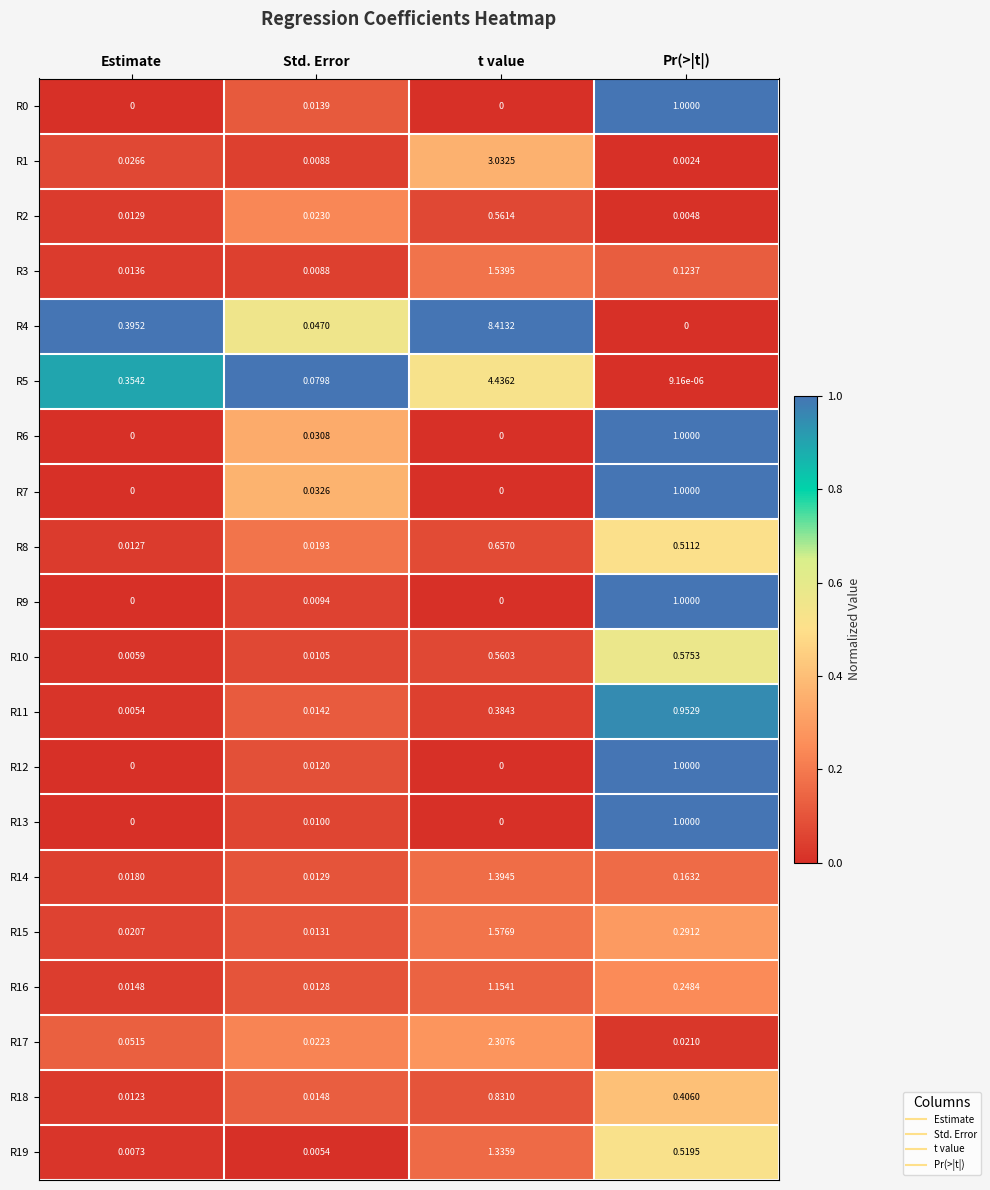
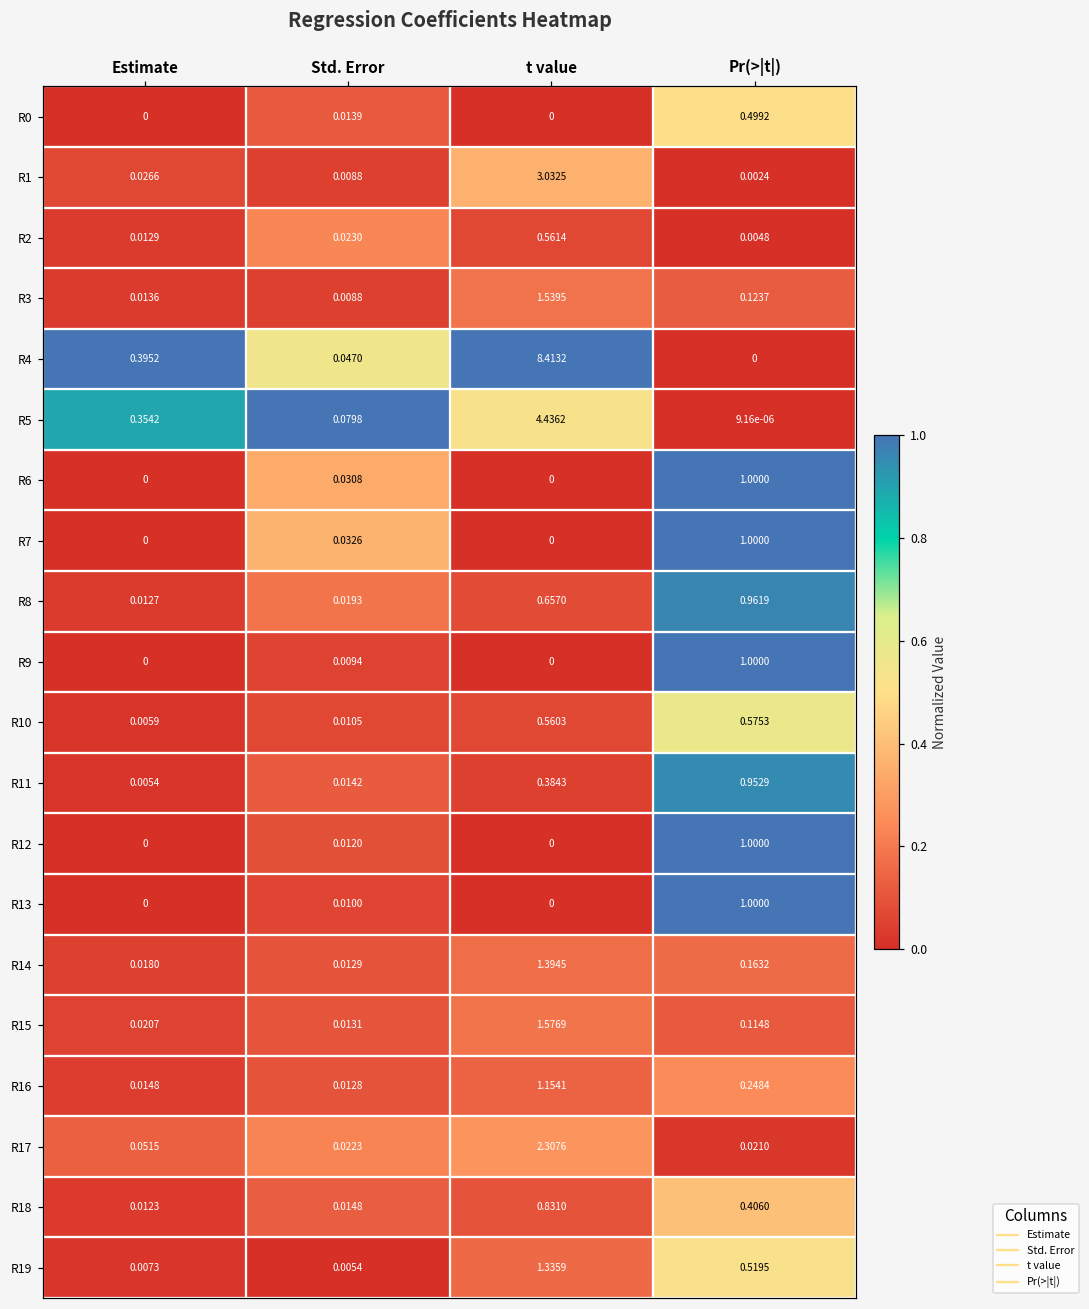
  {
    "R0": {
      "Estimate": "0",
      "Std. Error": "0.0139",
      "t value": "0",
-     "Pr(>|t|)": "1.0000"
+     "Pr(>|t|)": "0.4992"
    },
    "R1": {
      "Estimate": "0.0266",
      "Std. Error": "0.0088",
      "t value": "3.0325",
      "Pr(>|t|)": "0.0024"
    },
    "R2": {
      "Estimate": "0.0129",
      "Std. Error": "0.0230",
      "t value": "0.5614",
      "Pr(>|t|)": "0.0048"
    },
    "R3": {
      "Estimate": "0.0136",
      "Std. Error": "0.0088",
      "t value": "1.5395",
      "Pr(>|t|)": "0.1237"
    },
    "R4": {
      "Estimate": "0.3952",
      "Std. Error": "0.0470",
      "t value": "8.4132",
      "Pr(>|t|)": "0"
    },
    "R5": {
      "Estimate": "0.3542",
      "Std. Error": "0.0798",
      "t value": "4.4362",
      "Pr(>|t|)": "9.16e-06"
    },
    "R6": {
      "Estimate": "0",
      "Std. Error": "0.0308",
      "t value": "0",
      "Pr(>|t|)": "1.0000"
    },
    "R7": {
      "Estimate": "0",
      "Std. Error": "0.0326",
      "t value": "0",
      "Pr(>|t|)": "1.0000"
    },
    "R8": {
      "Estimate": "0.0127",
      "Std. Error": "0.0193",
      "t value": "0.6570",
-     "Pr(>|t|)": "0.5112"
+     "Pr(>|t|)": "0.9619"
    },
    "R9": {
      "Estimate": "0",
      "Std. Error": "0.0094",
      "t value": "0",
      "Pr(>|t|)": "1.0000"
    },
    "R10": {
      "Estimate": "0.0059",
      "Std. Error": "0.0105",
      "t value": "0.5603",
      "Pr(>|t|)": "0.5753"
    },
    "R11": {
      "Estimate": "0.0054",
      "Std. Error": "0.0142",
      "t value": "0.3843",
      "Pr(>|t|)": "0.9529"
    },
    "R12": {
      "Estimate": "0",
      "Std. Error": "0.0120",
      "t value": "0",
      "Pr(>|t|)": "1.0000"
    },
    "R13": {
      "Estimate": "0",
      "Std. Error": "0.0100",
      "t value": "0",
      "Pr(>|t|)": "1.0000"
    },
    "R14": {
      "Estimate": "0.0180",
      "Std. Error": "0.0129",
      "t value": "1.3945",
      "Pr(>|t|)": "0.1632"
    },
    "R15": {
      "Estimate": "0.0207",
      "Std. Error": "0.0131",
      "t value": "1.5769",
-     "Pr(>|t|)": "0.2912"
+     "Pr(>|t|)": "0.1148"
    },
    "R16": {
      "Estimate": "0.0148",
      "Std. Error": "0.0128",
      "t value": "1.1541",
      "Pr(>|t|)": "0.2484"
    },
    "R17": {
      "Estimate": "0.0515",
      "Std. Error": "0.0223",
      "t value": "2.3076",
      "Pr(>|t|)": "0.0210"
    },
    "R18": {
      "Estimate": "0.0123",
      "Std. Error": "0.0148",
      "t value": "0.8310",
      "Pr(>|t|)": "0.4060"
    },
    "R19": {
      "Estimate": "0.0073",
      "Std. Error": "0.0054",
      "t value": "1.3359",
      "Pr(>|t|)": "0.5195"
    }
  }
